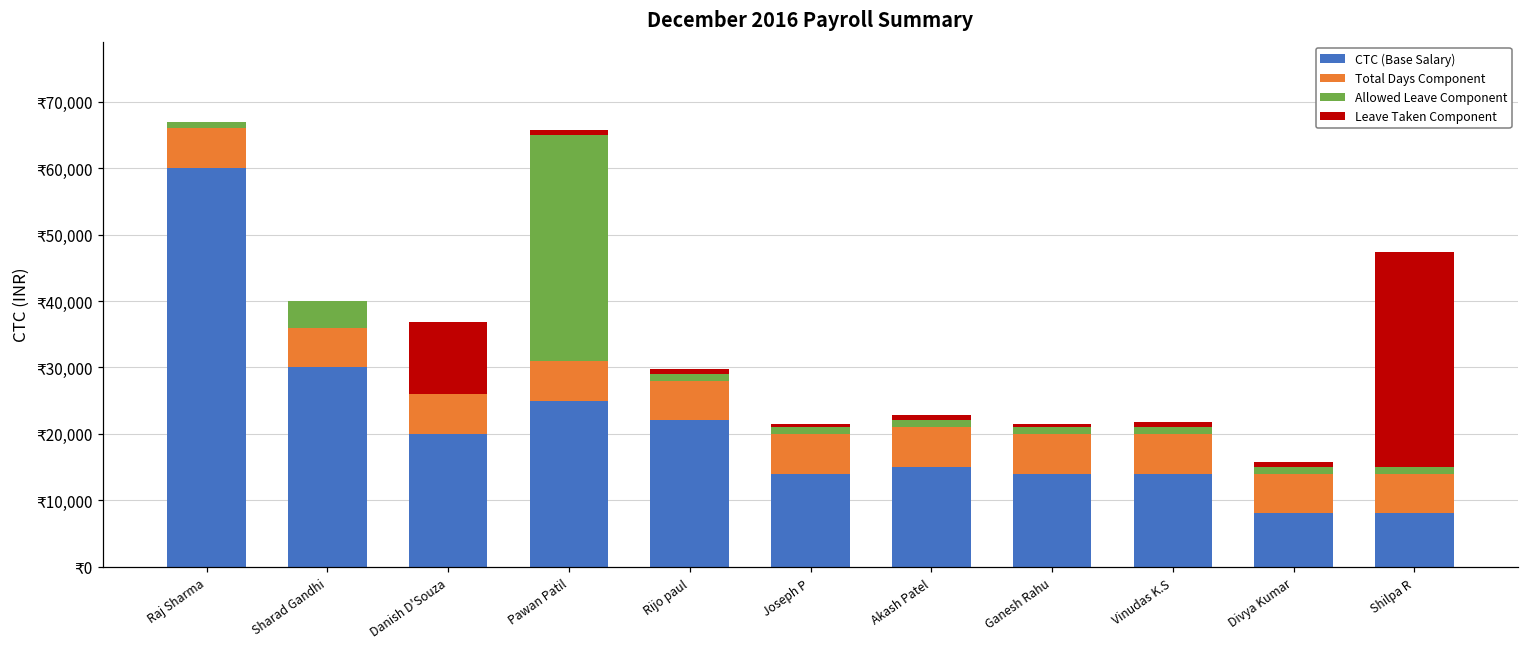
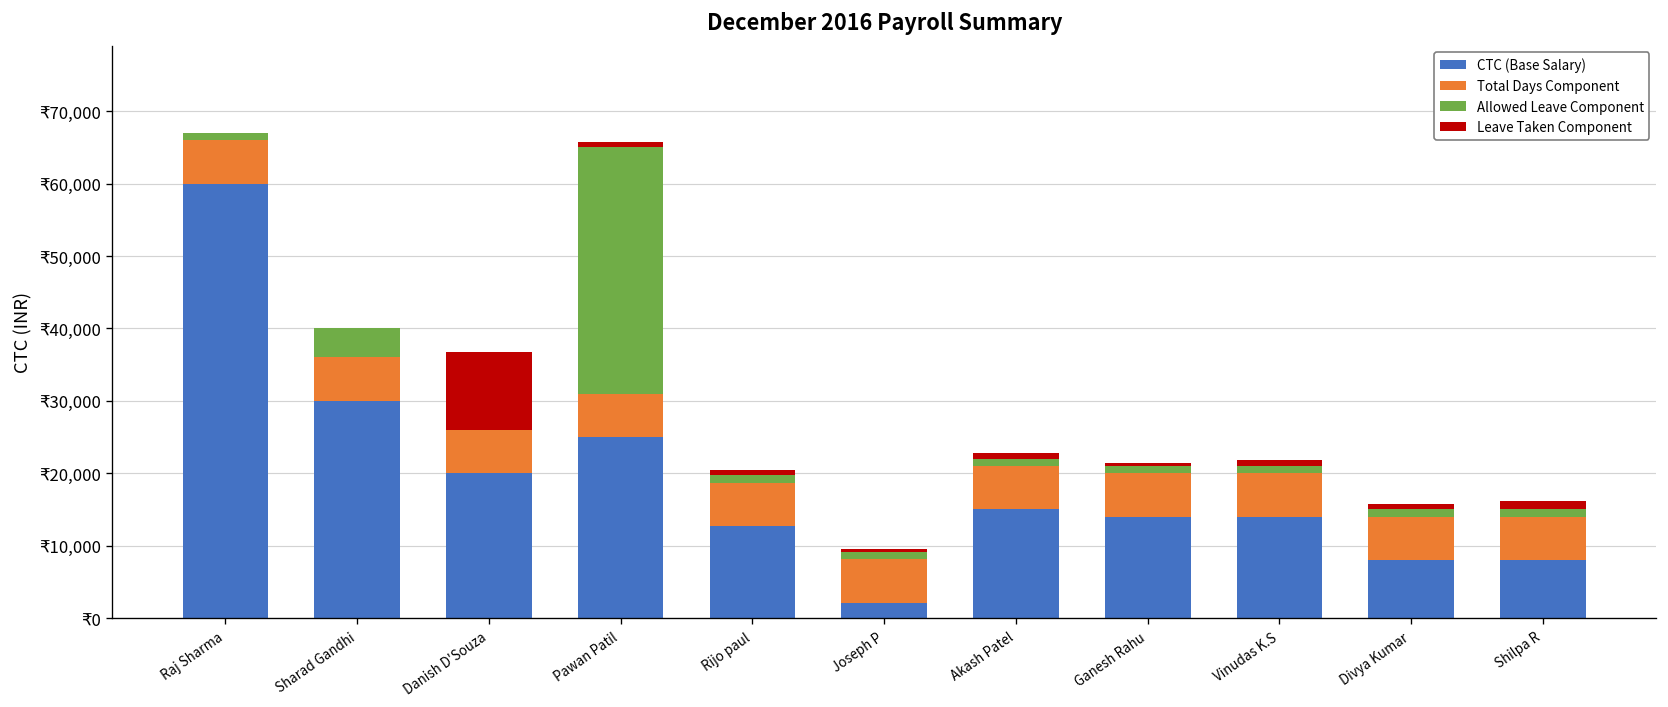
  {
    "CTC (Base Salary)": {
      "Raj Sharma": "₹60,000",
      "Sharad Gandhi": "₹30,000",
      "Danish D'Souza": "₹20,000",
      "Pawan Patil": "₹25,000",
-     "Rijo paul": "₹22,000",
-     "Joseph P": "₹14,000",
+     "Rijo paul": "₹13,000",
+     "Joseph P": "₹2,000",
      "Akash Patel": "₹15,000",
      "Ganesh Rahu": "₹14,000",
      "Vinudas K.S": "₹14,000",
      "Divya Kumar": "₹8,000",
      "Shilpa R": "₹8,000"
    },
    "Total Days Component": {
      "Raj Sharma": "₹6,000",
      "Sharad Gandhi": "₹6,000",
      "Danish D'Souza": "₹6,000",
      "Pawan Patil": "₹6,000",
      "Rijo paul": "₹6,000",
      "Joseph P": "₹6,000",
      "Akash Patel": "₹6,000",
      "Ganesh Rahu": "₹6,000",
      "Vinudas K.S": "₹6,000",
      "Divya Kumar": "₹6,000",
      "Shilpa R": "₹6,000"
    },
    "Allowed Leave Component": {
      "Raj Sharma": "₹1,000",
      "Sharad Gandhi": "₹4,000",
      "Danish D'Souza": "₹0",
      "Pawan Patil": "₹34,000",
      "Rijo paul": "₹1,000",
      "Joseph P": "₹1,000",
      "Akash Patel": "₹1,000",
      "Ganesh Rahu": "₹1,000",
      "Vinudas K.S": "₹1,000",
      "Divya Kumar": "₹1,000",
      "Shilpa R": "₹1,000"
    },
    "Leave Taken Component": {
      "Raj Sharma": "₹0",
      "Sharad Gandhi": "₹0",
      "Danish D'Souza": "₹11,000",
      "Pawan Patil": "₹1,000",
      "Rijo paul": "₹1,000",
      "Akash Patel": "₹1,000",
      "Vinudas K.S": "₹1,000",
      "Divya Kumar": "₹1,000",
-     "Shilpa R": "₹32,000"
+     "Shilpa R": "₹1,000"
    }
  }
